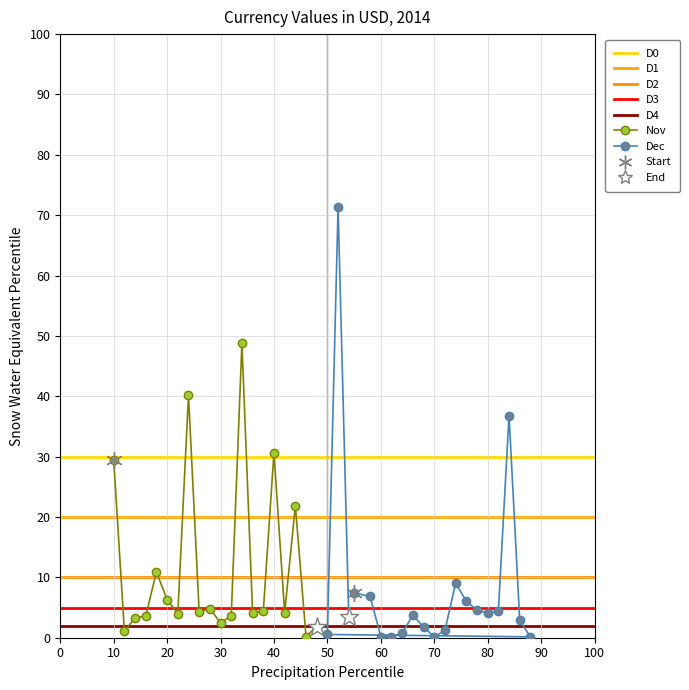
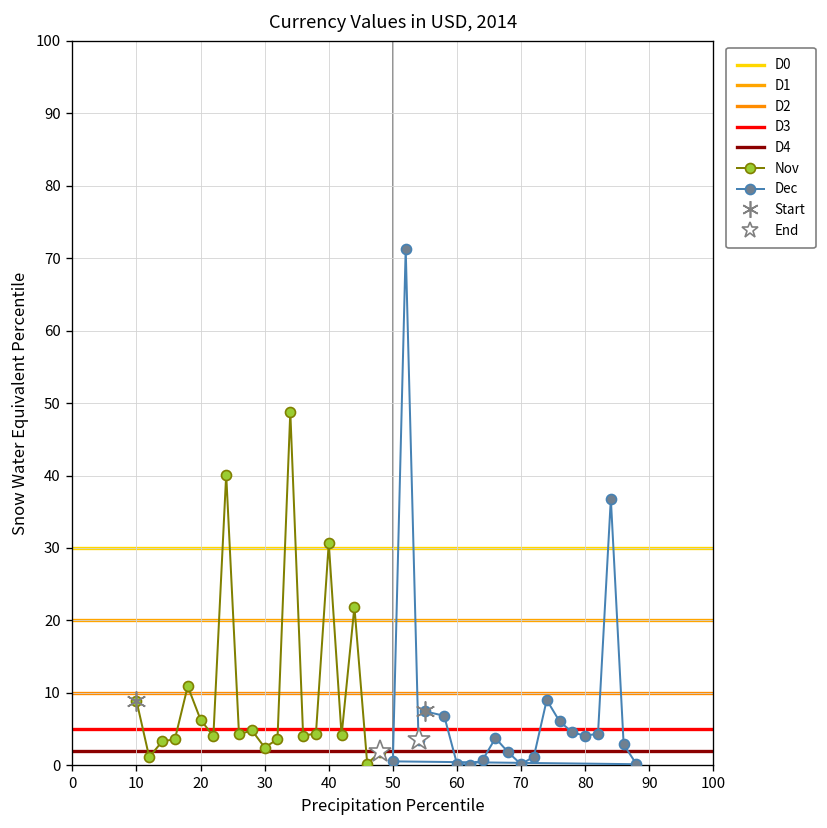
  {
    "Nov": {
-     "10": 29,
+     "10": 9,
      "20": 6,
      "30": 2,
      "40": 31
    }
  }
